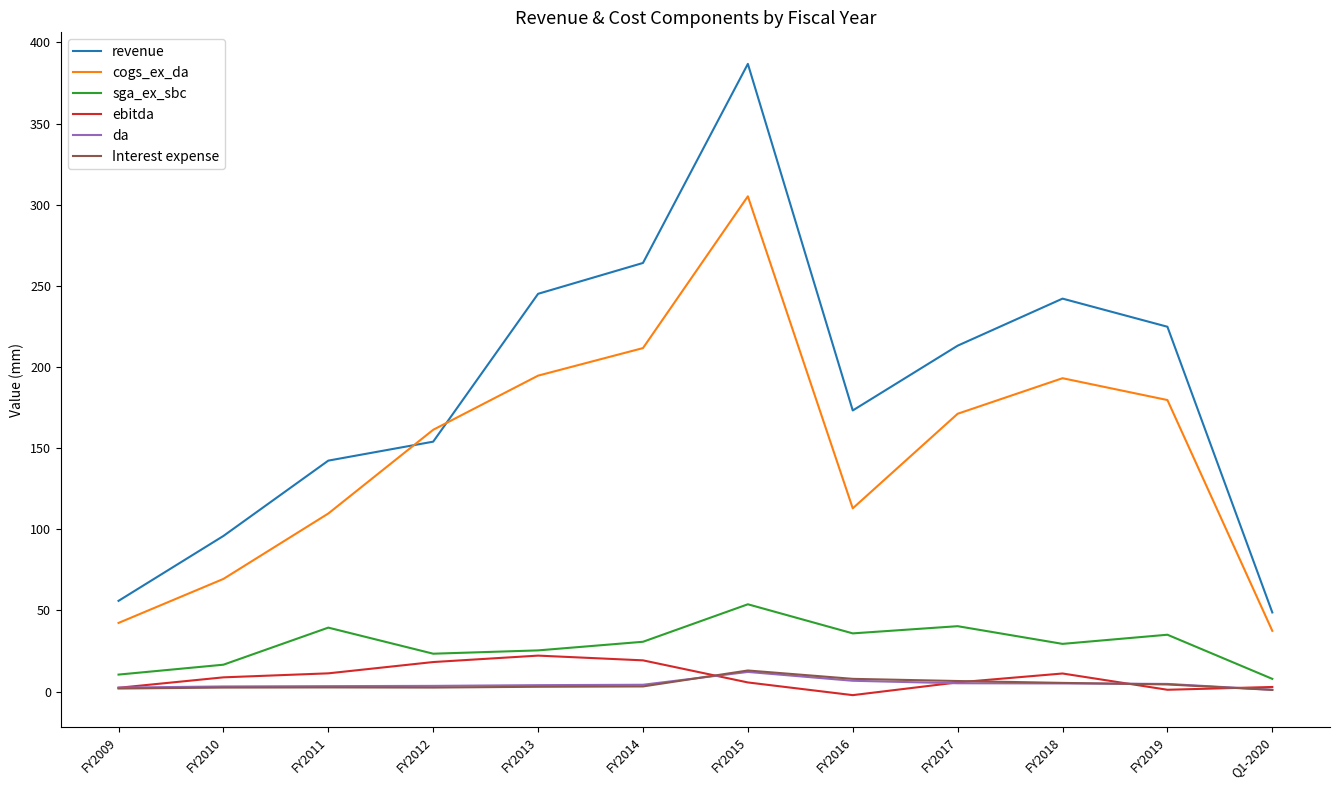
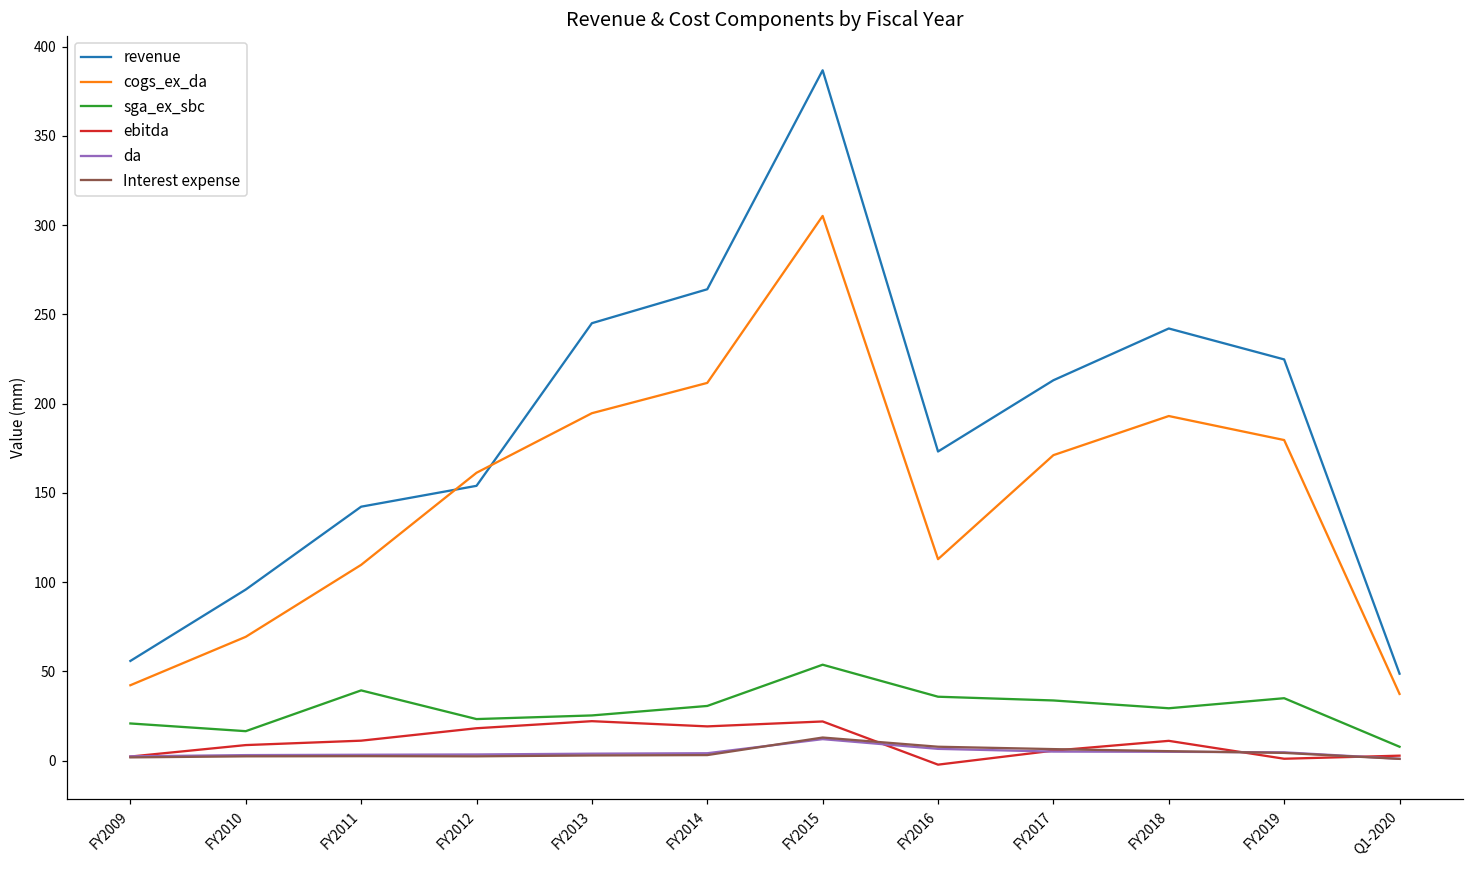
  {
    "revenue": {
      "FY2009": 56,
      "FY2010": 96,
      "FY2011": 142,
      "FY2012": 154,
      "FY2013": 245,
      "FY2014": 264,
      "FY2015": 387,
      "FY2016": 173,
      "FY2017": 213,
      "FY2018": 242,
      "FY2019": 225,
      "Q1-2020": 49
    },
    "cogs_ex_da": {
      "FY2009": 42,
      "FY2010": 69,
      "FY2011": 110,
      "FY2012": 161,
      "FY2013": 195,
      "FY2014": 212,
      "FY2015": 305,
      "FY2016": 113,
      "FY2017": 171,
      "FY2018": 193,
      "FY2019": 180,
      "Q1-2020": 37
    },
    "sga_ex_sbc": {
-     "FY2009": 10,
+     "FY2009": 21,
      "FY2010": 17,
      "FY2011": 39,
      "FY2012": 23,
      "FY2013": 25,
      "FY2014": 31,
      "FY2015": 54,
      "FY2016": 36,
-     "FY2017": 40,
+     "FY2017": 34,
      "FY2018": 29,
      "FY2019": 35,
      "Q1-2020": 8
    },
    "ebitda": {
      "FY2010": 9,
      "FY2011": 11,
      "FY2012": 18,
      "FY2013": 22,
      "FY2014": 19,
-     "FY2015": 6,
+     "FY2015": 22,
      "FY2016": -2,
      "FY2018": 11,
      "FY2019": 1,
      "Q1-2020": 3
    }
  }
